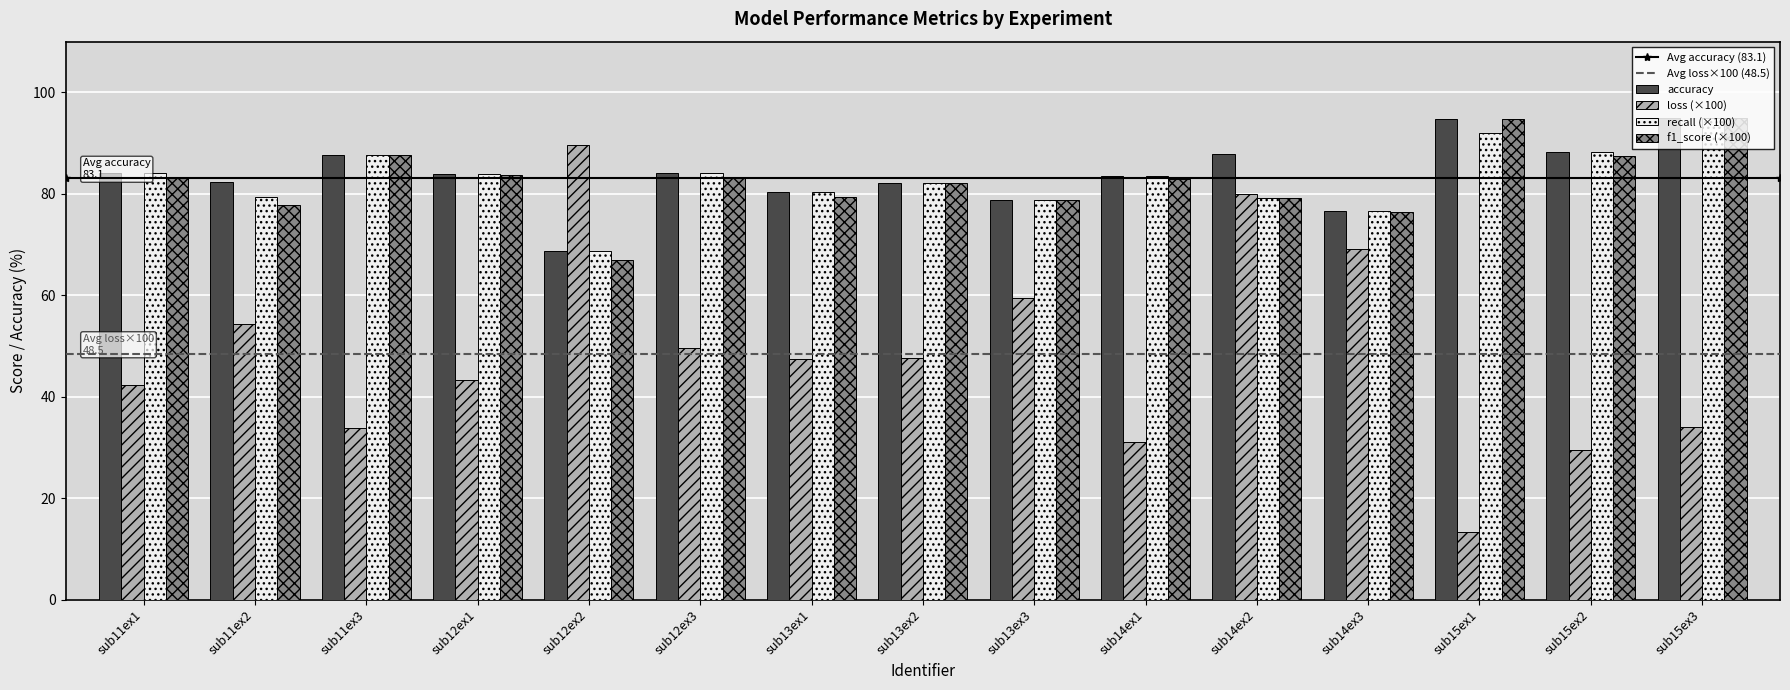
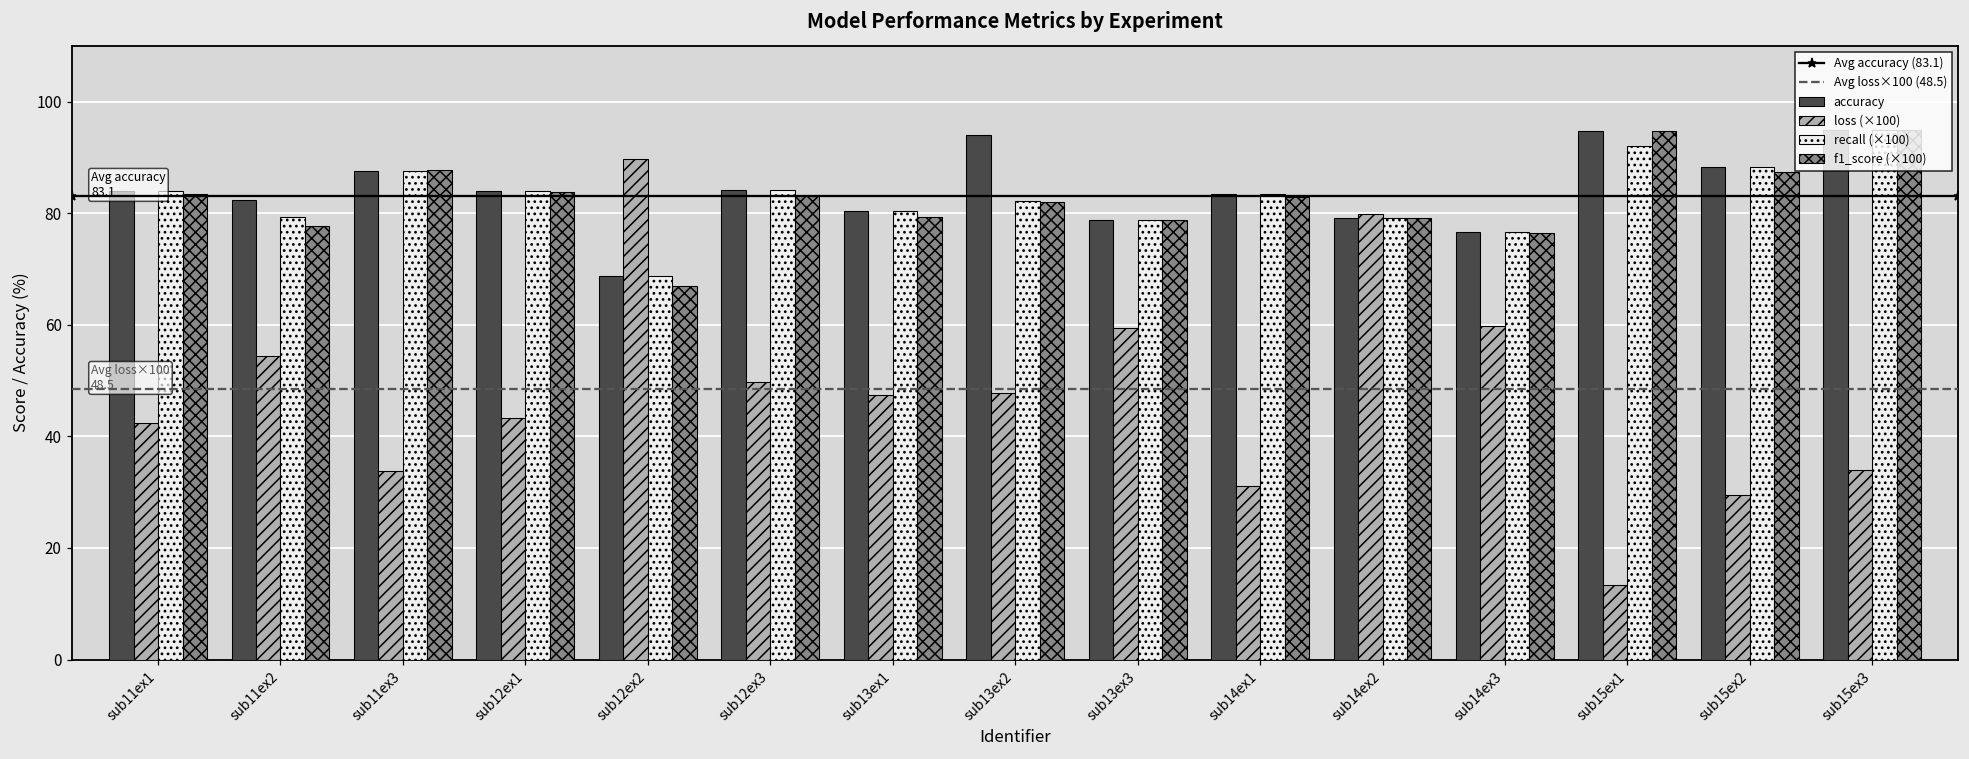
  {
    "accuracy": {
      "sub11ex2": 82,
      "sub11ex3": 88,
      "sub12ex1": 84,
      "sub12ex2": 69,
      "sub12ex3": 84,
      "sub13ex1": 80,
-     "sub13ex2": 82,
+     "sub13ex2": 94,
      "sub13ex3": 79,
      "sub14ex1": 84,
-     "sub14ex2": 88,
+     "sub14ex2": 79,
      "sub14ex3": 77,
      "sub15ex1": 95,
      "sub15ex2": 88
    },
    "loss (×100)": {
      "sub11ex1": 42,
      "sub11ex2": 54,
      "sub11ex3": 34,
      "sub12ex1": 43,
      "sub12ex2": 90,
      "sub12ex3": 50,
      "sub13ex1": 47,
      "sub13ex2": 48,
      "sub13ex3": 59,
      "sub14ex1": 31,
      "sub14ex2": 80,
-     "sub14ex3": 69,
+     "sub14ex3": 60,
      "sub15ex1": 13,
      "sub15ex2": 29,
      "sub15ex3": 34
    },
    "recall (×100)": {
      "sub11ex1": 84,
      "sub11ex2": 79,
      "sub11ex3": 88,
      "sub12ex1": 84,
      "sub12ex2": 69,
      "sub12ex3": 84,
      "sub13ex1": 80,
      "sub13ex2": 82,
      "sub13ex3": 79,
      "sub14ex1": 84,
      "sub14ex2": 79,
      "sub14ex3": 77,
      "sub15ex1": 92,
      "sub15ex2": 88
    },
    "f1_score (×100)": {
      "sub11ex1": 83,
      "sub11ex2": 78,
      "sub11ex3": 88,
      "sub12ex1": 84,
      "sub12ex2": 67,
      "sub12ex3": 83,
      "sub13ex1": 79,
      "sub13ex2": 82,
      "sub13ex3": 79,
      "sub14ex1": 83,
      "sub14ex2": 79,
      "sub14ex3": 76,
      "sub15ex1": 95,
      "sub15ex2": 87
    }
  }
